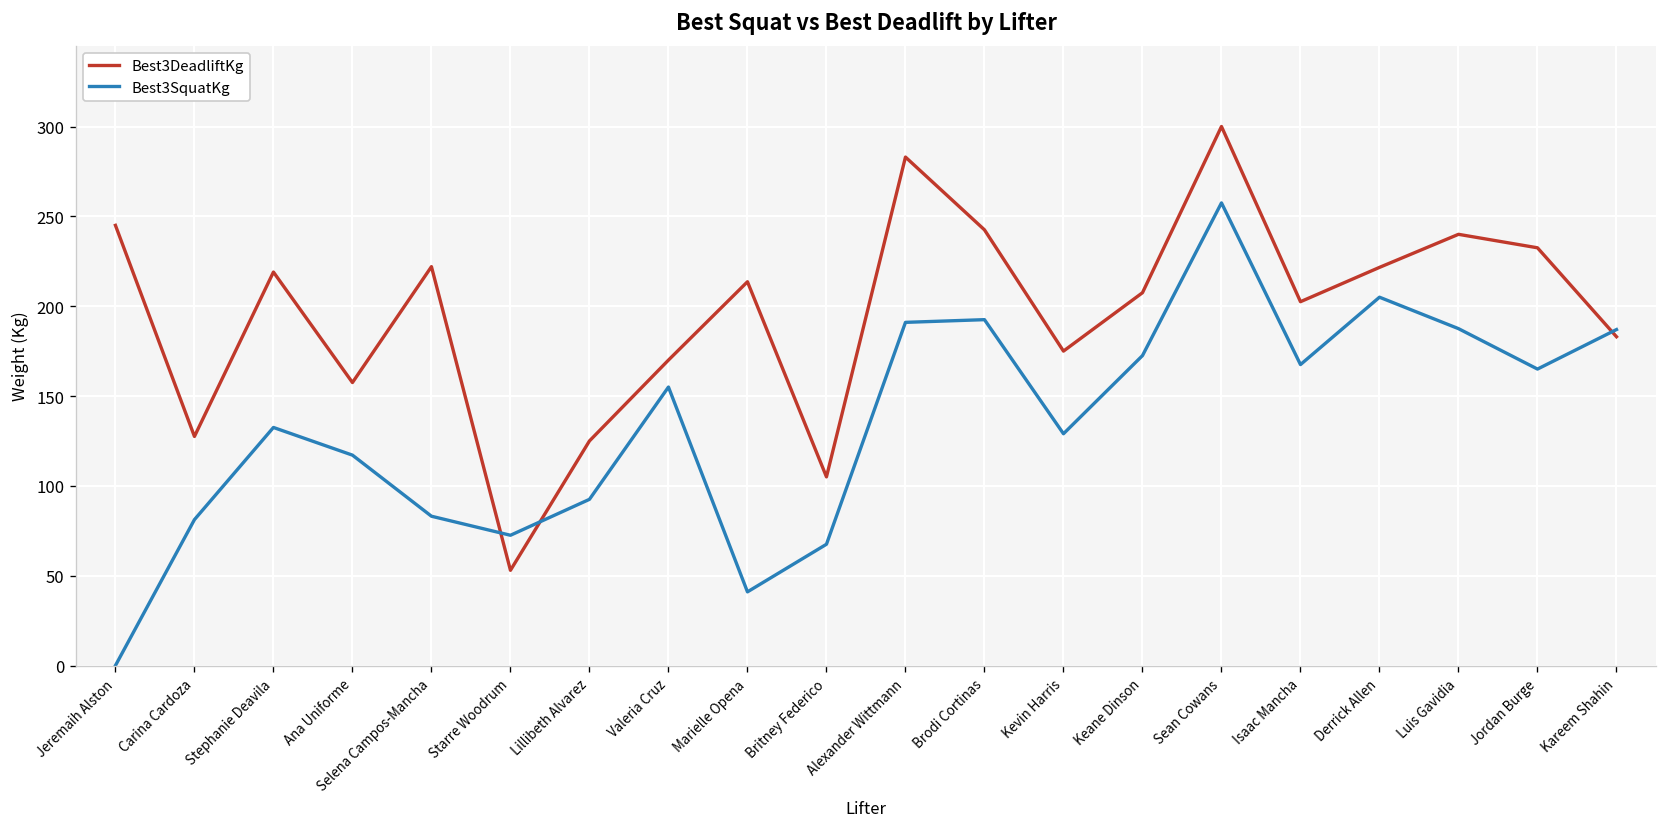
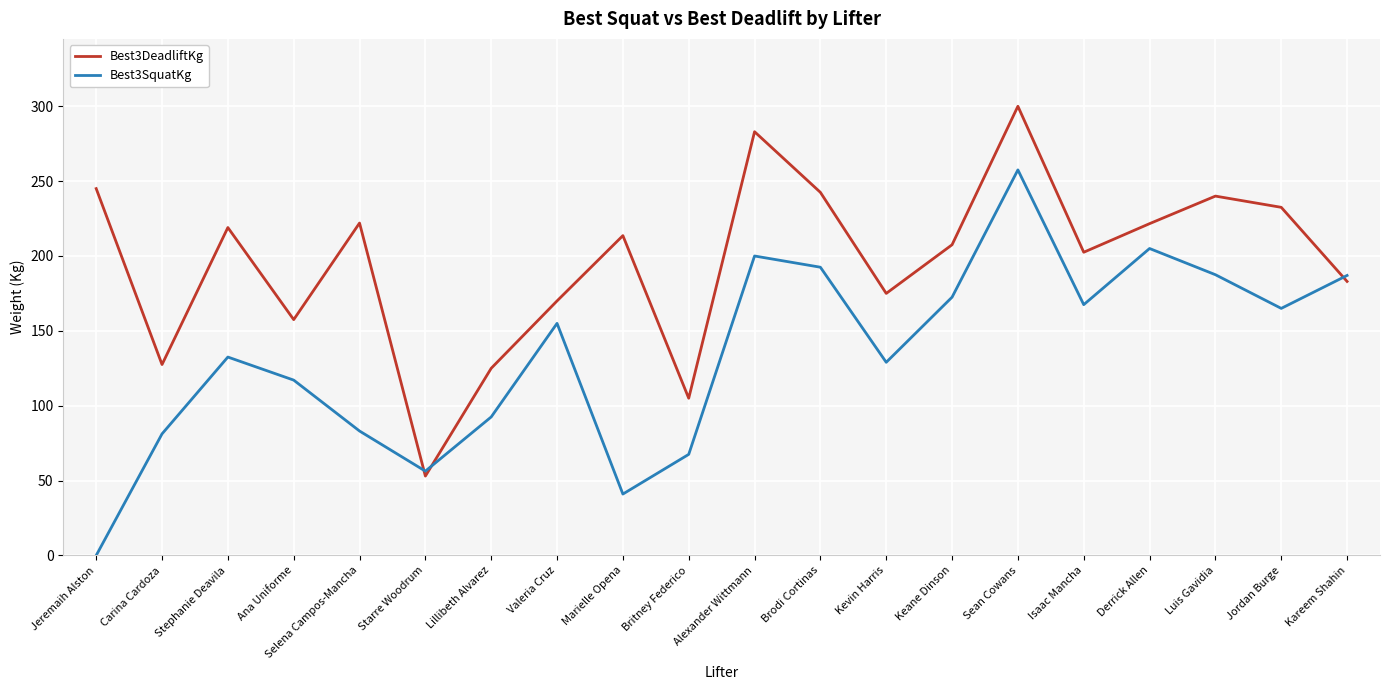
  {
    "Best3DeadliftKg": {
      "Jeremaih Alston": 245,
      "Carina Cardoza": 128,
      "Stephanie Deavila": 219,
      "Ana Uniforme": 158,
      "Selena Campos-Mancha": 222,
      "Starre Woodrum": 53,
      "Lillibeth Alvarez": 125,
      "Valeria Cruz": 170,
      "Marielle Opena": 214,
      "Britney Federico": 105,
      "Alexander Wittmann": 283,
      "Brodi Cortinas": 243,
      "Kevin Harris": 175,
      "Keane Dinson": 208,
      "Sean Cowans": 300,
      "Isaac Mancha": 203,
      "Derrick Allen": 222,
      "Luis Gavidia": 240,
      "Jordan Burge": 233,
      "Kareem Shahin": 183
    },
    "Best3SquatKg": {
      "Jeremaih Alston": 0,
      "Carina Cardoza": 81,
      "Stephanie Deavila": 133,
      "Ana Uniforme": 117,
      "Selena Campos-Mancha": 83,
-     "Starre Woodrum": 73,
+     "Starre Woodrum": 56,
      "Lillibeth Alvarez": 93,
      "Valeria Cruz": 155,
      "Marielle Opena": 41,
      "Britney Federico": 68,
-     "Alexander Wittmann": 191,
+     "Alexander Wittmann": 200,
      "Brodi Cortinas": 193,
      "Kevin Harris": 129,
      "Keane Dinson": 173,
      "Sean Cowans": 258,
      "Isaac Mancha": 168,
      "Derrick Allen": 205,
      "Luis Gavidia": 188,
      "Jordan Burge": 165,
      "Kareem Shahin": 187
    }
  }
